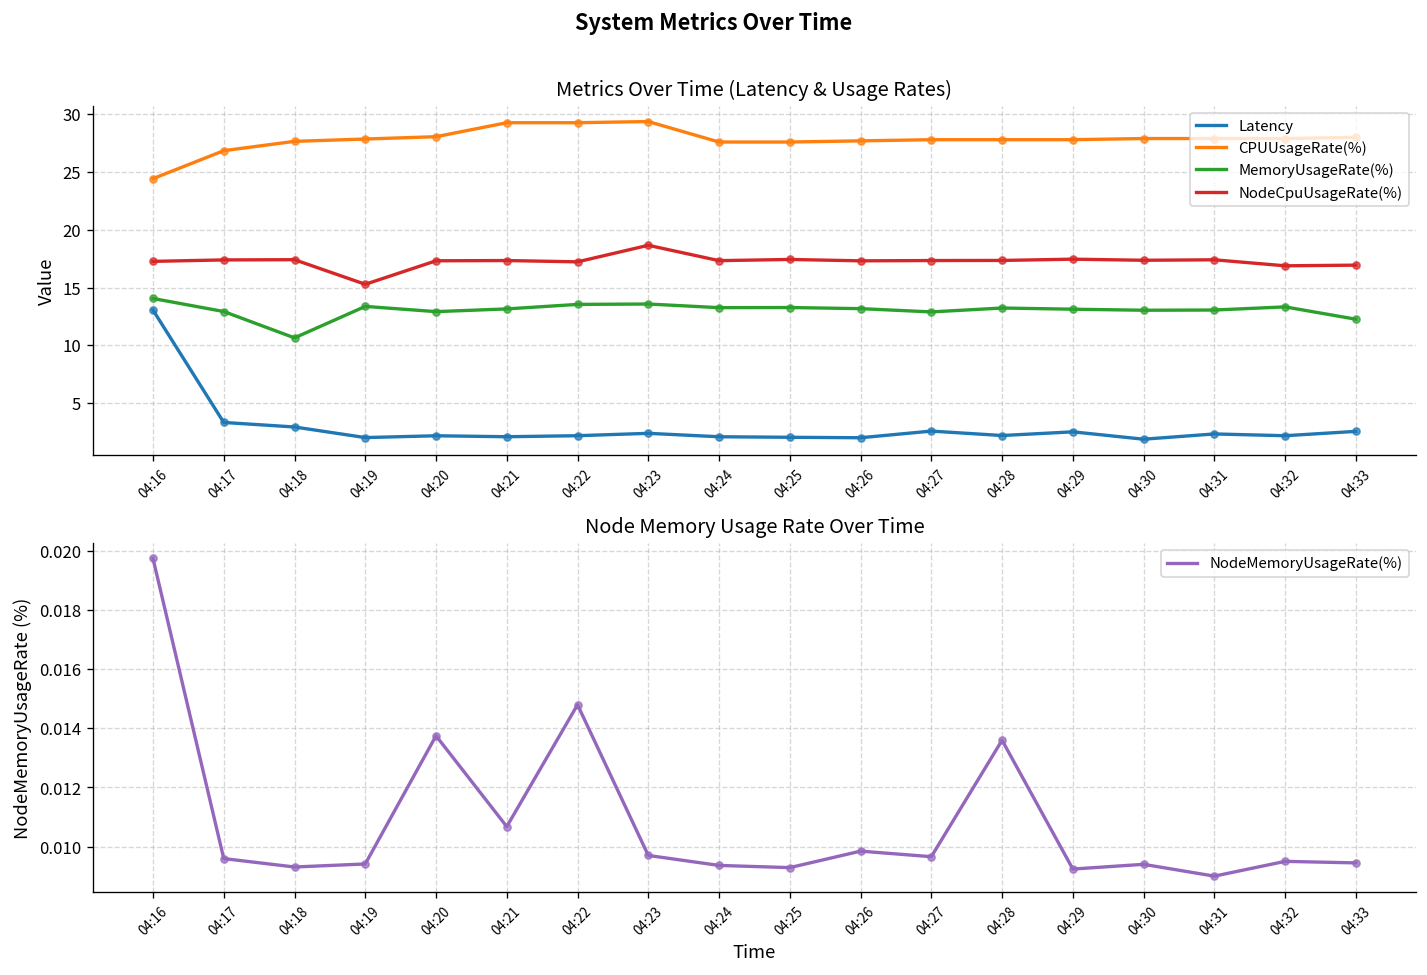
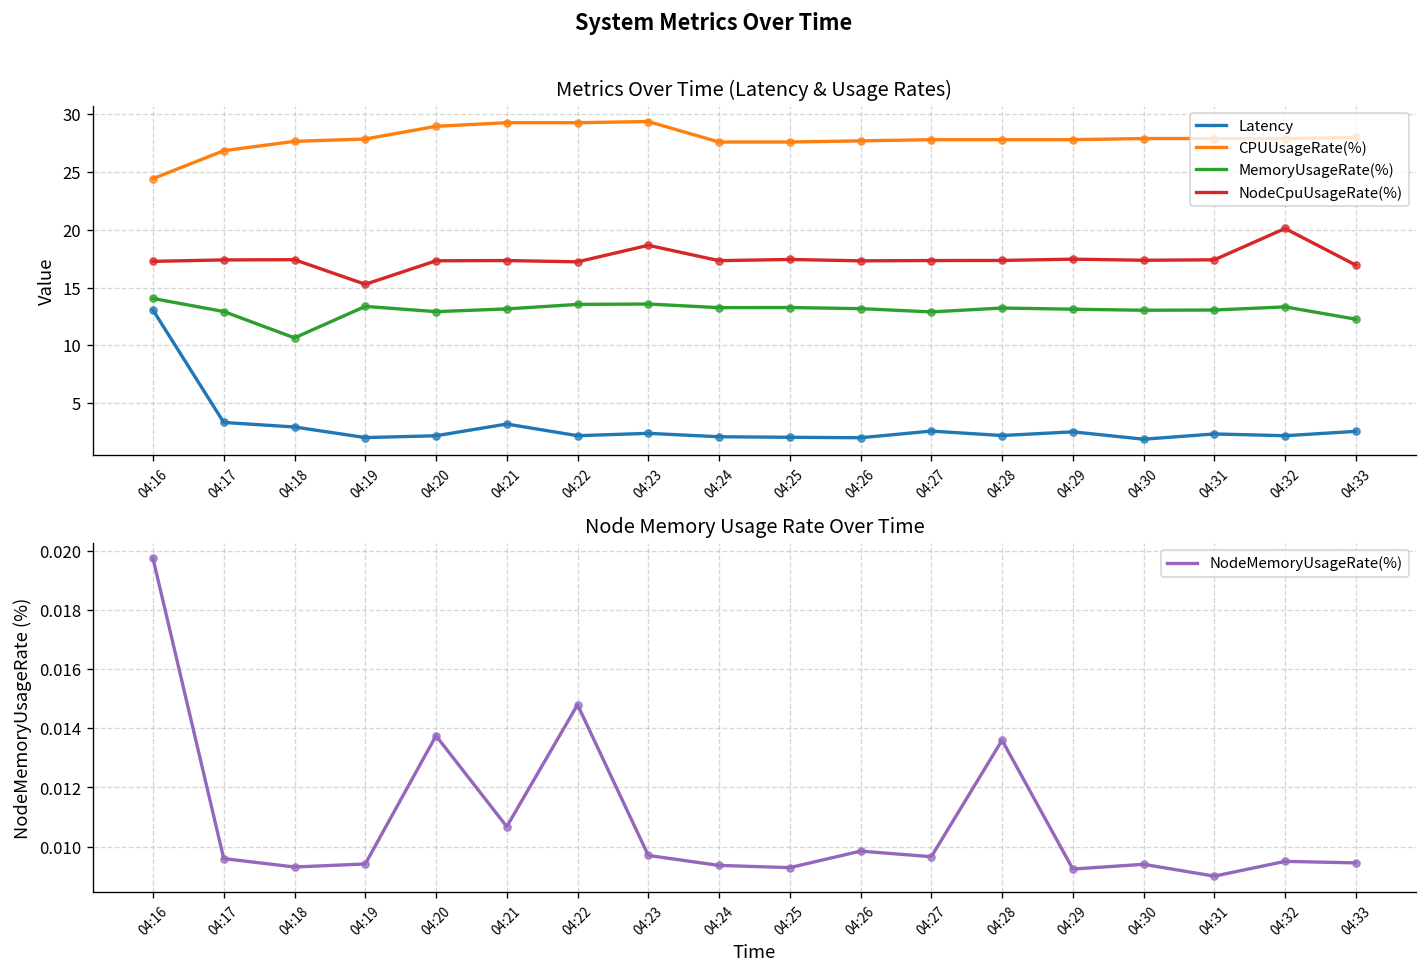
  {
    "Metrics Over Time (Latency & Usage Rates)": {
      "Latency": {
        "04:16": 13,
        "04:17": 3,
        "04:18": 3,
        "04:19": 2,
        "04:20": 2,
-       "04:21": 2,
+       "04:21": 3,
        "04:22": 2,
        "04:23": 2,
        "04:24": 2,
        "04:25": 2,
        "04:26": 2,
        "04:27": 3,
        "04:28": 2,
        "04:29": 3,
        "04:30": 2,
        "04:31": 2,
        "04:32": 2,
        "04:33": 3
      },
      "CPUUsageRate(%)": {
        "04:16": 24,
        "04:17": 27,
        "04:18": 28,
        "04:19": 28,
-       "04:20": 28,
+       "04:20": 29,
        "04:21": 29,
        "04:22": 29,
        "04:23": 29,
        "04:24": 28,
        "04:25": 28,
        "04:26": 28,
        "04:27": 28,
        "04:28": 28,
        "04:29": 28,
        "04:30": 28
      },
      "MemoryUsageRate(%)": {
        "04:16": 14,
        "04:17": 13,
        "04:18": 11,
        "04:19": 13,
        "04:20": 13,
        "04:21": 13,
        "04:22": 14,
        "04:23": 14,
        "04:24": 13,
        "04:25": 13,
        "04:26": 13,
        "04:27": 13,
        "04:28": 13,
        "04:29": 13,
        "04:30": 13,
        "04:31": 13,
        "04:32": 13,
        "04:33": 12
      },
      "NodeCpuUsageRate(%)": {
        "04:16": 17,
        "04:17": 17,
        "04:18": 17,
        "04:19": 15,
        "04:20": 17,
        "04:21": 17,
        "04:22": 17,
        "04:23": 19,
        "04:24": 17,
        "04:25": 17,
        "04:26": 17,
        "04:27": 17,
        "04:28": 17,
        "04:29": 17,
        "04:30": 17,
        "04:31": 17,
-       "04:32": 17,
+       "04:32": 20,
        "04:33": 17
      }
    },
    "Node Memory Usage Rate Over Time": {
      "04:16": 0.0198,
      "04:17": 0.0096,
      "04:18": 0.0093,
      "04:19": 0.0094,
      "04:20": 0.0138,
      "04:21": 0.0107,
      "04:22": 0.0148,
      "04:23": 0.0097,
      "04:24": 0.0094,
      "04:25": 0.0093,
      "04:26": 0.0098,
      "04:27": 0.0097,
      "04:28": 0.0136,
      "04:29": 0.0092,
      "04:30": 0.0094,
      "04:31": 0.0090,
      "04:32": 0.0095,
      "04:33": 0.0094
    }
  }
